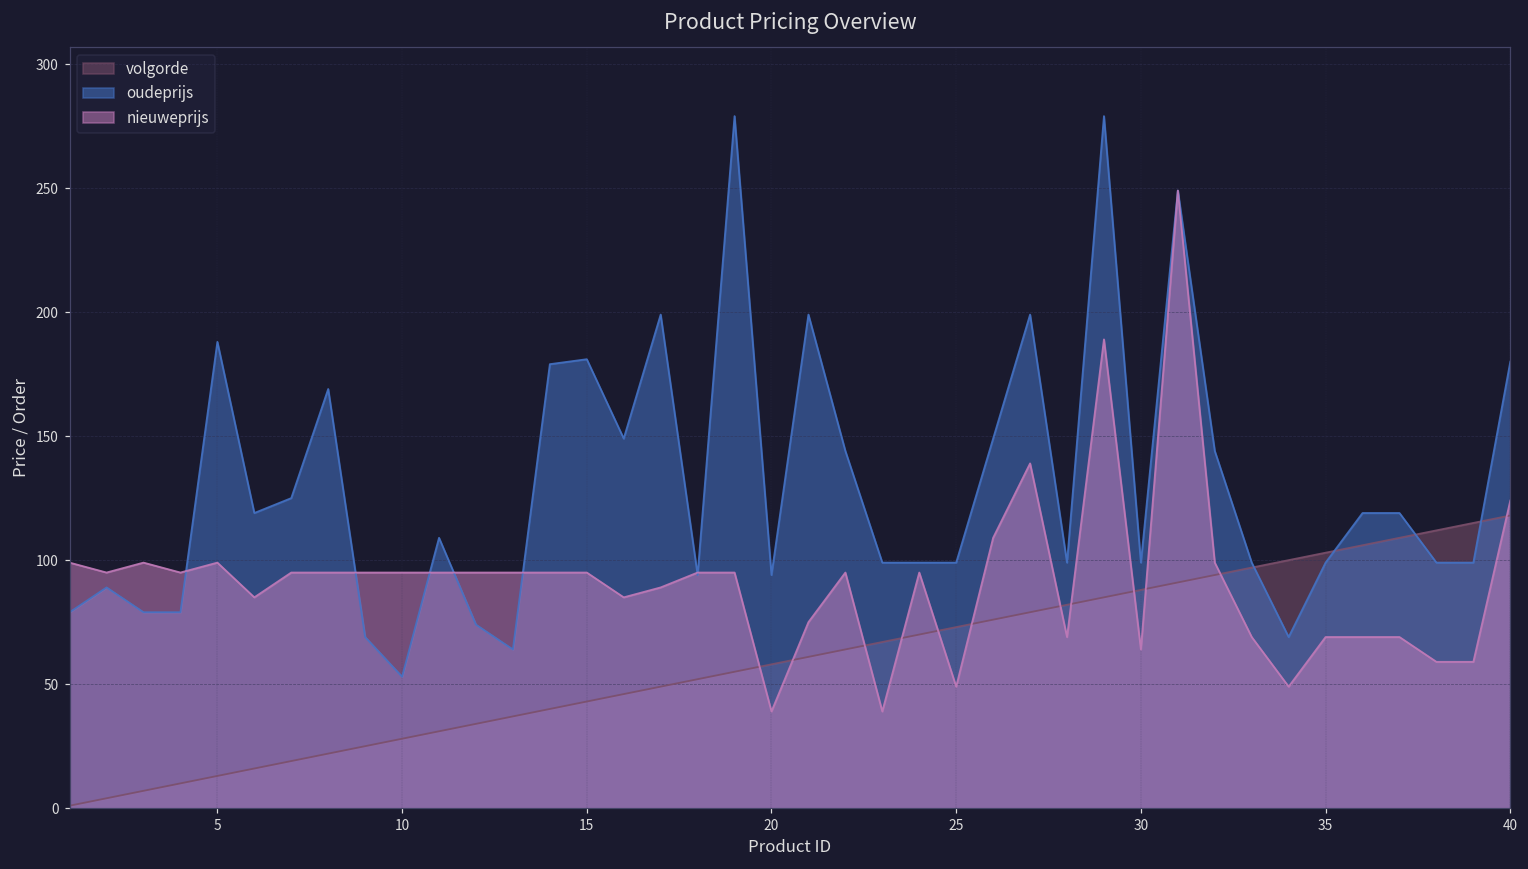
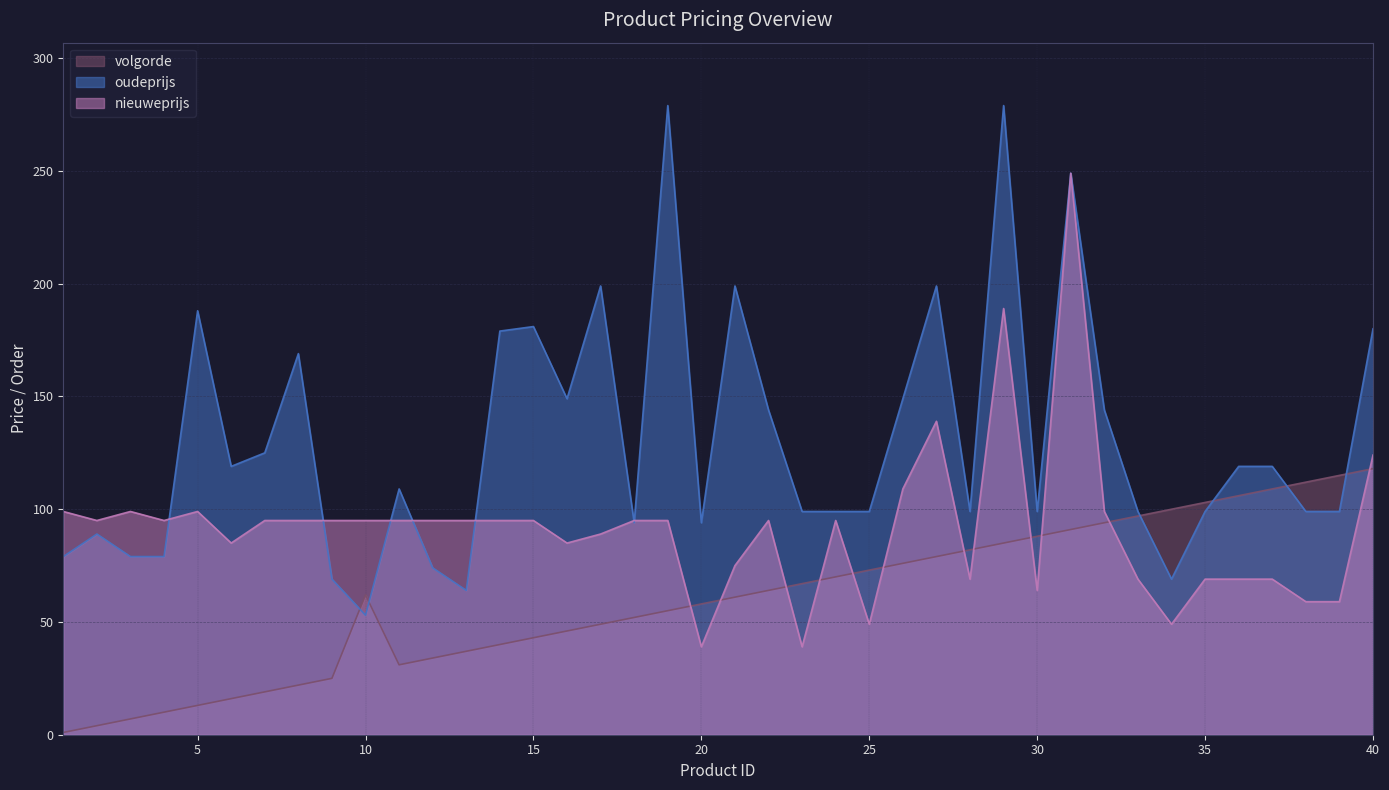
  {
    "volgorde": {
      "5": 13,
-     "10": 28,
+     "10": 62,
      "15": 43,
      "20": 58,
      "25": 73,
      "30": 88,
      "35": 103,
      "40": 118
    },
    "oudeprijs": {
      "5": 188,
      "10": 53,
      "15": 181,
      "20": 94,
      "25": 99,
      "30": 99,
      "35": 99,
      "40": 180
    },
    "nieuweprijs": {
      "5": 99,
      "10": 95,
      "15": 95,
      "20": 39,
      "25": 49,
      "30": 64,
      "35": 69,
      "40": 124
    }
  }
